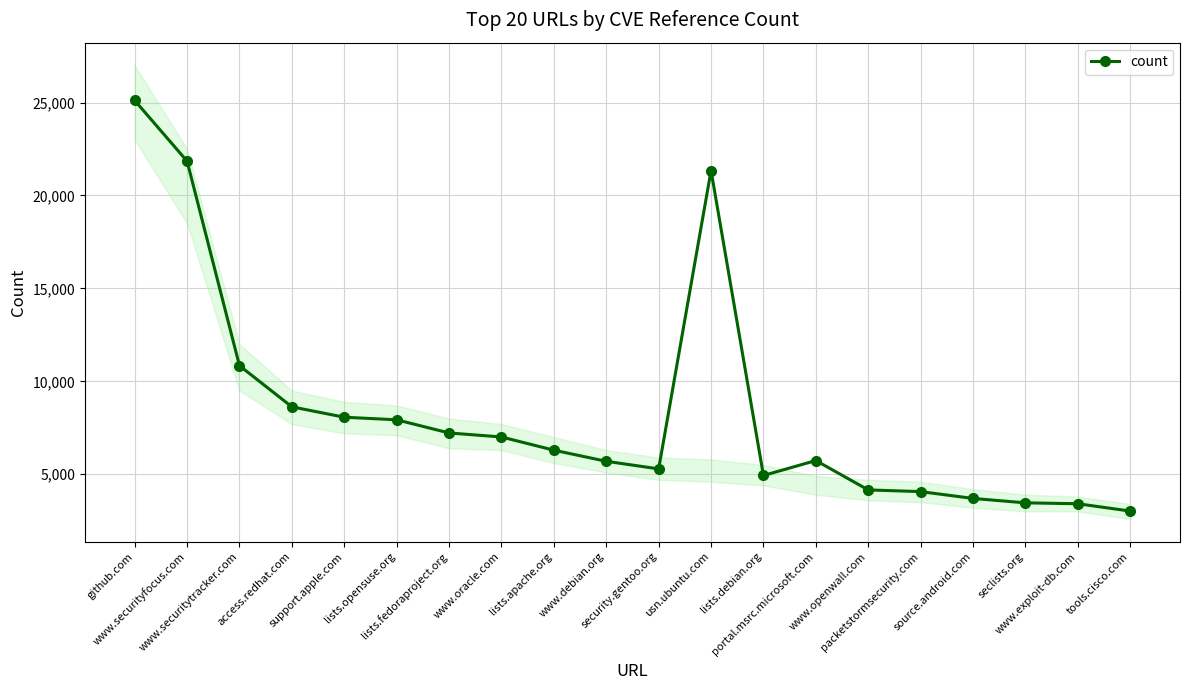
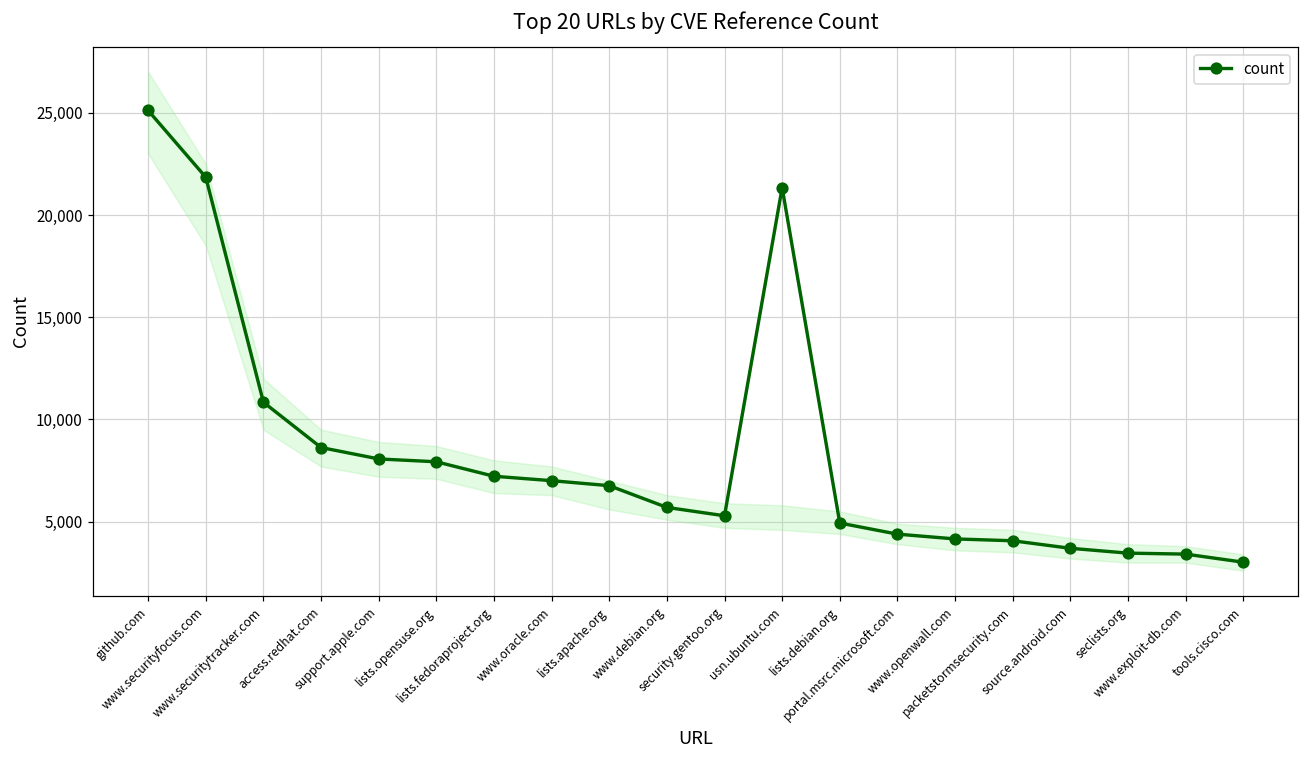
  {
    "count": {
      "github.com": "25,100",
      "www.securityfocus.com": "21,800",
      "www.securitytracker.com": "10,800",
      "access.redhat.com": "8,600",
      "support.apple.com": "8,100",
      "lists.opensuse.org": "7,900",
      "lists.fedoraproject.org": "7,200",
      "www.oracle.com": "7,000",
-     "lists.apache.org": "6,300",
+     "lists.apache.org": "6,800",
      "www.debian.org": "5,700",
      "security.gentoo.org": "5,300",
      "usn.ubuntu.com": "21,300",
      "lists.debian.org": "4,900",
-     "portal.msrc.microsoft.com": "5,700",
+     "portal.msrc.microsoft.com": "4,400",
      "www.openwall.com": "4,200",
      "packetstormsecurity.com": "4,100",
      "source.android.com": "3,700",
      "seclists.org": "3,500",
      "www.exploit-db.com": "3,400",
      "tools.cisco.com": "3,000"
    }
  }
